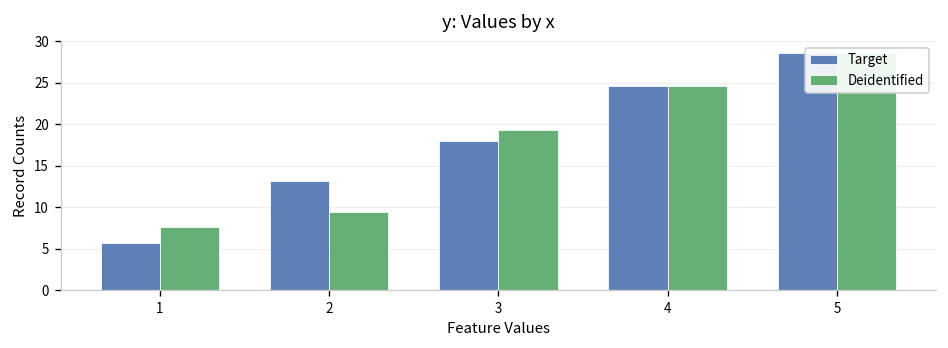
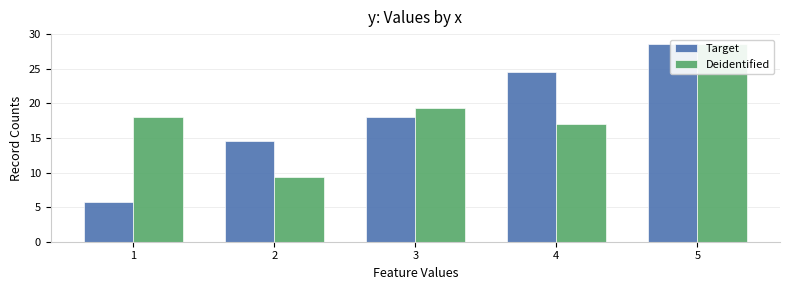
  {
    "Target": {
      "1": 6,
-     "2": 13,
+     "2": 15,
      "3": 18,
      "4": 25
    },
    "Deidentified": {
-     "1": 8,
+     "1": 18,
      "2": 9,
      "3": 19,
-     "4": 25
+     "4": 17
    }
  }
